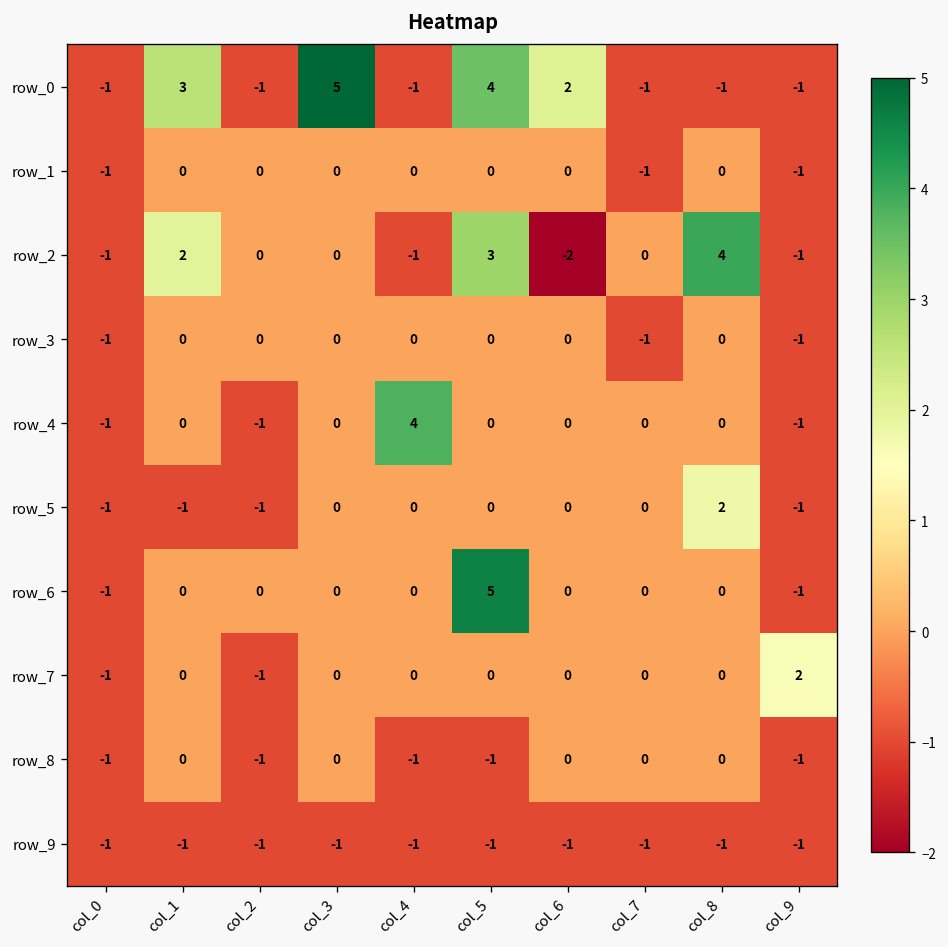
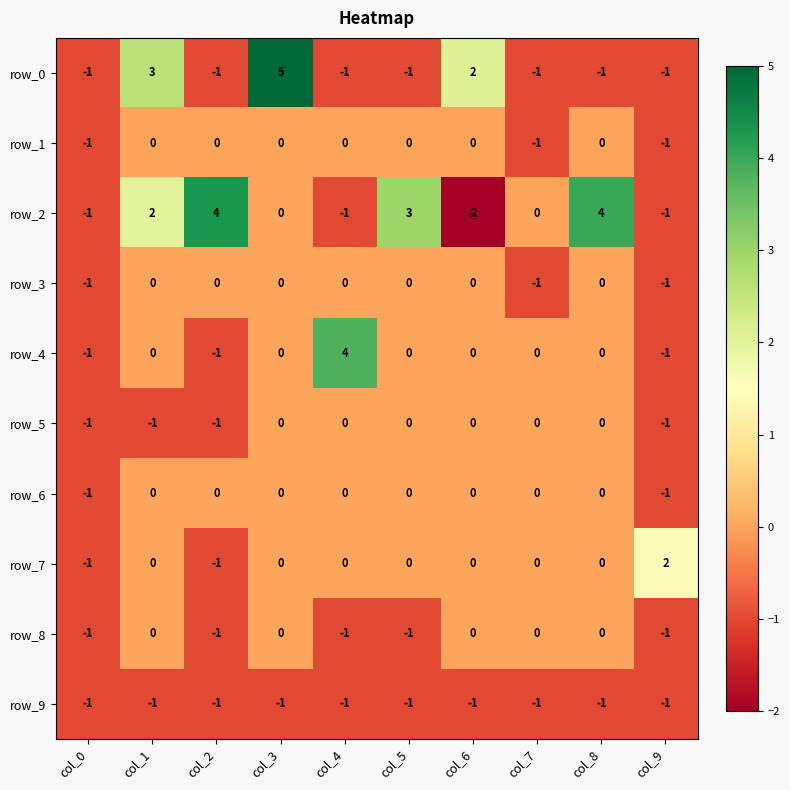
  {
    "row_0": {
      "col_0": -1,
      "col_1": 3,
      "col_2": -1,
      "col_3": 5,
      "col_4": -1,
-     "col_5": 4,
+     "col_5": -1,
      "col_6": 2,
      "col_7": -1,
      "col_8": -1,
      "col_9": -1
    },
    "row_1": {
      "col_0": -1,
      "col_1": 0,
      "col_2": 0,
      "col_3": 0,
      "col_4": 0,
      "col_5": 0,
      "col_6": 0,
      "col_7": -1,
      "col_8": 0,
      "col_9": -1
    },
    "row_2": {
      "col_0": -1,
      "col_1": 2,
-     "col_2": 0,
+     "col_2": 4,
      "col_3": 0,
      "col_4": -1,
      "col_5": 3,
      "col_6": -2,
      "col_7": 0,
      "col_8": 4,
      "col_9": -1
    },
    "row_3": {
      "col_0": -1,
      "col_1": 0,
      "col_2": 0,
      "col_3": 0,
      "col_4": 0,
      "col_5": 0,
      "col_6": 0,
      "col_7": -1,
      "col_8": 0,
      "col_9": -1
    },
    "row_4": {
      "col_0": -1,
      "col_1": 0,
      "col_2": -1,
      "col_3": 0,
      "col_4": 4,
      "col_5": 0,
      "col_6": 0,
      "col_7": 0,
      "col_8": 0,
      "col_9": -1
    },
    "row_5": {
      "col_0": -1,
      "col_1": -1,
      "col_2": -1,
      "col_3": 0,
      "col_4": 0,
      "col_5": 0,
      "col_6": 0,
      "col_7": 0,
-     "col_8": 2,
+     "col_8": 0,
      "col_9": -1
    },
    "row_6": {
      "col_0": -1,
      "col_1": 0,
      "col_2": 0,
      "col_3": 0,
      "col_4": 0,
-     "col_5": 5,
+     "col_5": 0,
      "col_6": 0,
      "col_7": 0,
      "col_8": 0,
      "col_9": -1
    },
    "row_7": {
      "col_0": -1,
      "col_1": 0,
      "col_2": -1,
      "col_3": 0,
      "col_4": 0,
      "col_5": 0,
      "col_6": 0,
      "col_7": 0,
      "col_8": 0,
      "col_9": 2
    },
    "row_8": {
      "col_0": -1,
      "col_1": 0,
      "col_2": -1,
      "col_3": 0,
      "col_4": -1,
      "col_5": -1,
      "col_6": 0,
      "col_7": 0,
      "col_8": 0,
      "col_9": -1
    },
    "row_9": {
      "col_0": -1,
      "col_1": -1,
      "col_2": -1,
      "col_3": -1,
      "col_4": -1,
      "col_5": -1,
      "col_6": -1,
      "col_7": -1,
      "col_8": -1,
      "col_9": -1
    }
  }
